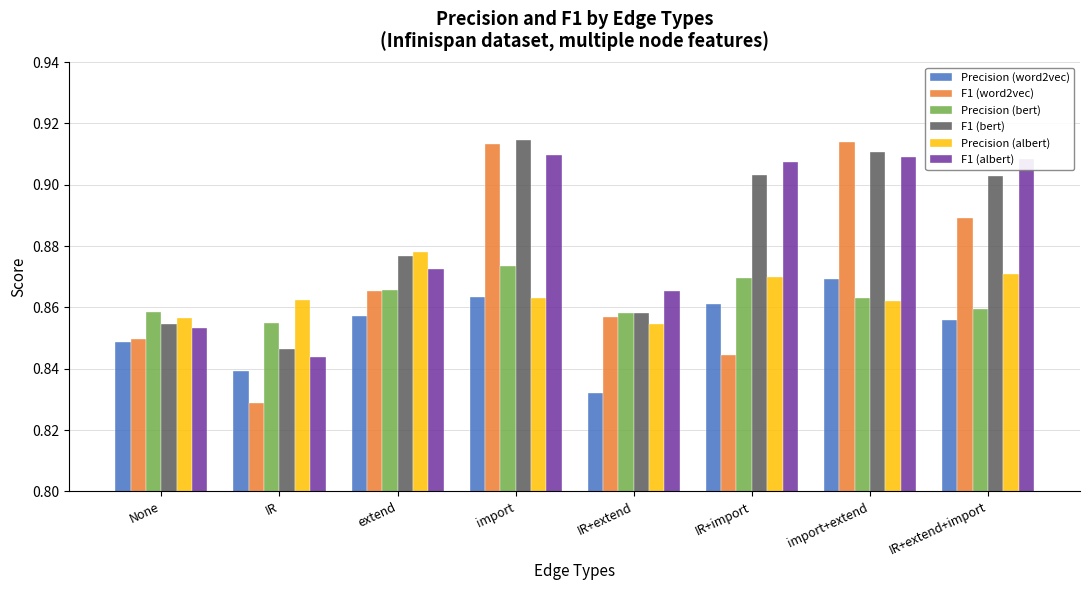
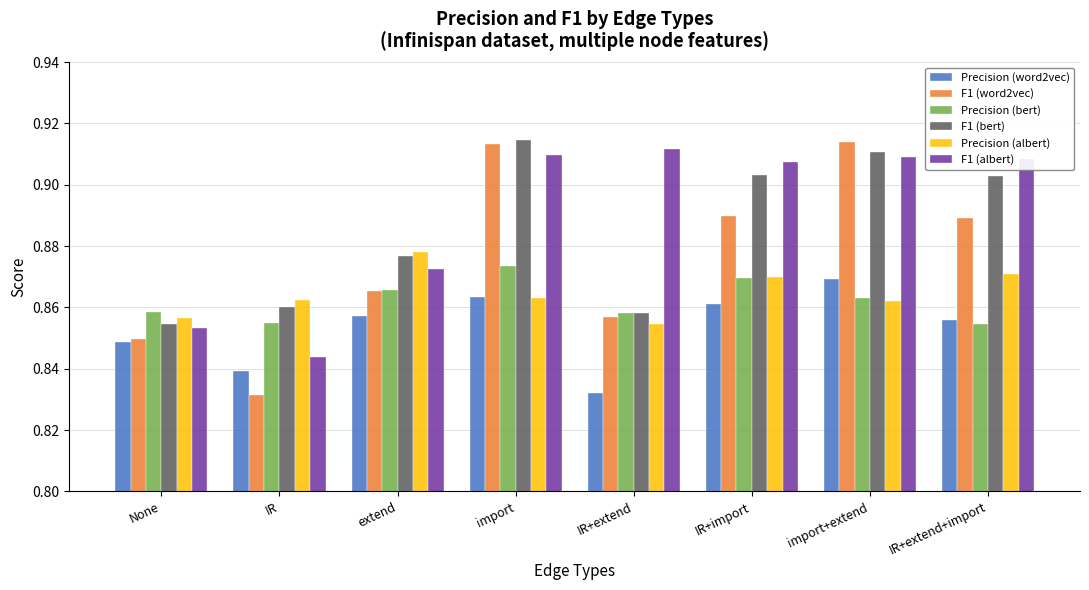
  {
    "Precision (word2vec)": {
      "None": 0.849,
      "IR": 0.839,
      "extend": 0.857,
      "import": 0.864,
      "IR+extend": 0.832,
      "IR+import": 0.861,
      "import+extend": 0.869,
      "IR+extend+import": 0.856
    },
    "F1 (word2vec)": {
      "None": 0.850,
-     "IR": 0.829,
+     "IR": 0.832,
      "extend": 0.865,
      "import": 0.913,
      "IR+extend": 0.857,
-     "IR+import": 0.845,
+     "IR+import": 0.890,
      "import+extend": 0.914,
      "IR+extend+import": 0.889
    },
    "Precision (bert)": {
      "None": 0.858,
      "IR": 0.855,
      "extend": 0.866,
      "import": 0.874,
      "IR+extend": 0.858,
      "IR+import": 0.870,
      "import+extend": 0.863,
-     "IR+extend+import": 0.859
+     "IR+extend+import": 0.855
    },
    "F1 (bert)": {
      "None": 0.855,
-     "IR": 0.847,
+     "IR": 0.860,
      "extend": 0.877,
      "import": 0.915,
      "IR+extend": 0.858,
      "IR+import": 0.903,
      "import+extend": 0.911,
      "IR+extend+import": 0.903
    },
    "Precision (albert)": {
      "None": 0.857,
      "IR": 0.862,
      "extend": 0.878,
      "import": 0.863,
      "IR+extend": 0.855,
      "IR+import": 0.870,
      "import+extend": 0.862,
      "IR+extend+import": 0.871
    },
    "F1 (albert)": {
      "None": 0.853,
      "IR": 0.844,
      "extend": 0.873,
      "import": 0.910,
-     "IR+extend": 0.865,
+     "IR+extend": 0.912,
      "IR+import": 0.907,
      "import+extend": 0.909
    }
  }
